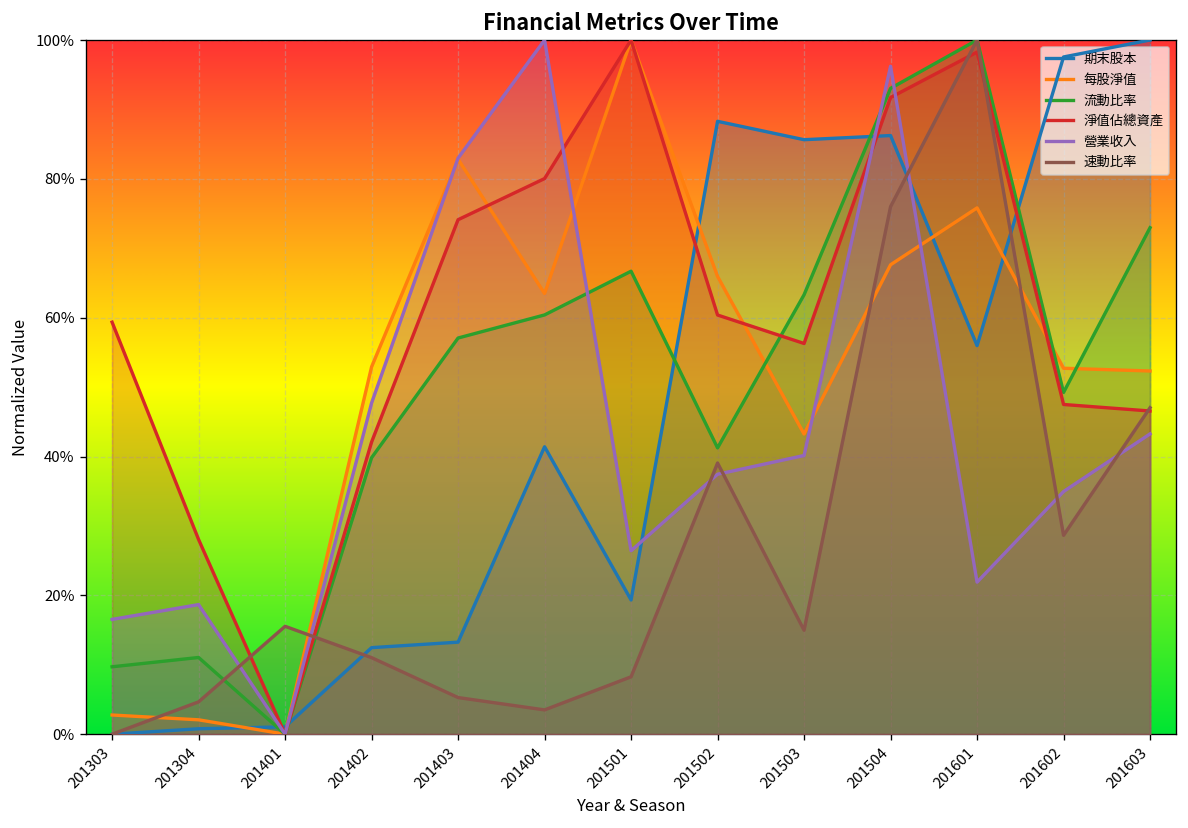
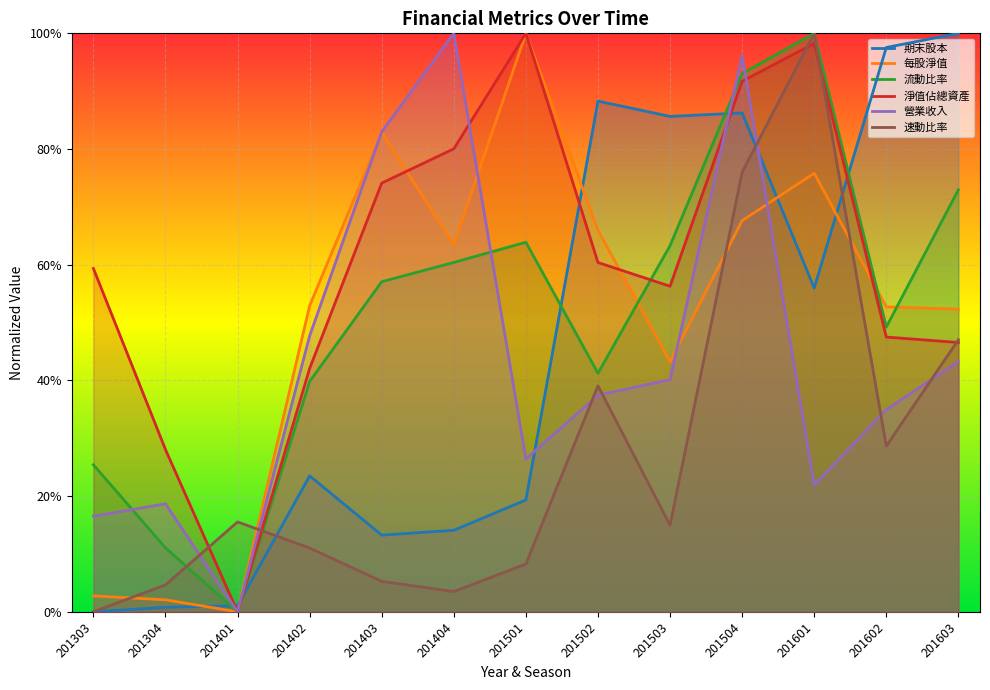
  {
    "期末股本": {
      "201304": "1%",
      "201401": "1%",
-     "201402": "12%",
+     "201402": "23%",
      "201403": "13%",
-     "201404": "41%",
+     "201404": "14%",
      "201501": "19%",
      "201502": "88%",
      "201503": "86%",
      "201504": "86%",
      "201601": "56%",
      "201603": "100%"
    },
    "每股淨值": {
      "201303": "3%",
      "201304": "2%",
      "201402": "53%",
      "201404": "63%",
      "201502": "66%",
      "201503": "43%",
      "201504": "68%",
      "201601": "76%",
      "201602": "53%",
      "201603": "52%"
    },
    "流動比率": {
-     "201303": "10%",
+     "201303": "25%",
      "201304": "11%",
      "201402": "40%",
      "201403": "57%",
      "201404": "60%",
-     "201501": "67%",
+     "201501": "64%",
      "201502": "41%",
      "201503": "63%",
      "201504": "93%",
      "201602": "49%",
      "201603": "73%"
    },
    "淨值佔總資產": {
      "201303": "59%",
      "201304": "28%",
      "201402": "42%",
      "201403": "74%",
      "201404": "80%",
      "201502": "60%",
      "201503": "56%",
      "201504": "92%",
      "201601": "98%",
      "201602": "47%",
      "201603": "47%"
    },
    "營業收入": {
      "201303": "17%",
      "201304": "19%",
      "201402": "48%",
      "201404": "100%",
      "201501": "26%",
      "201502": "37%",
      "201503": "40%",
      "201504": "96%",
      "201601": "22%",
      "201602": "35%",
      "201603": "43%"
    },
    "速動比率": {
      "201304": "5%",
      "201401": "16%",
      "201402": "11%",
      "201403": "5%",
      "201404": "3%",
      "201501": "8%",
      "201502": "39%",
      "201503": "15%",
      "201504": "76%",
      "201602": "29%",
      "201603": "47%"
    }
  }
